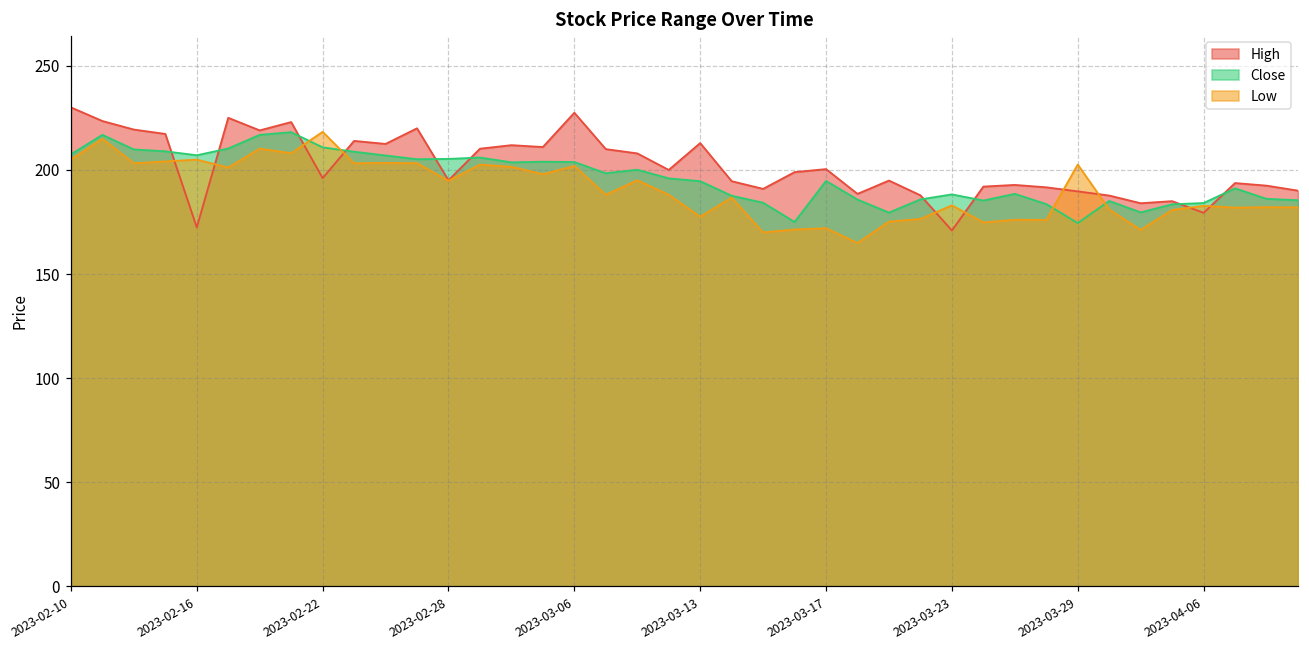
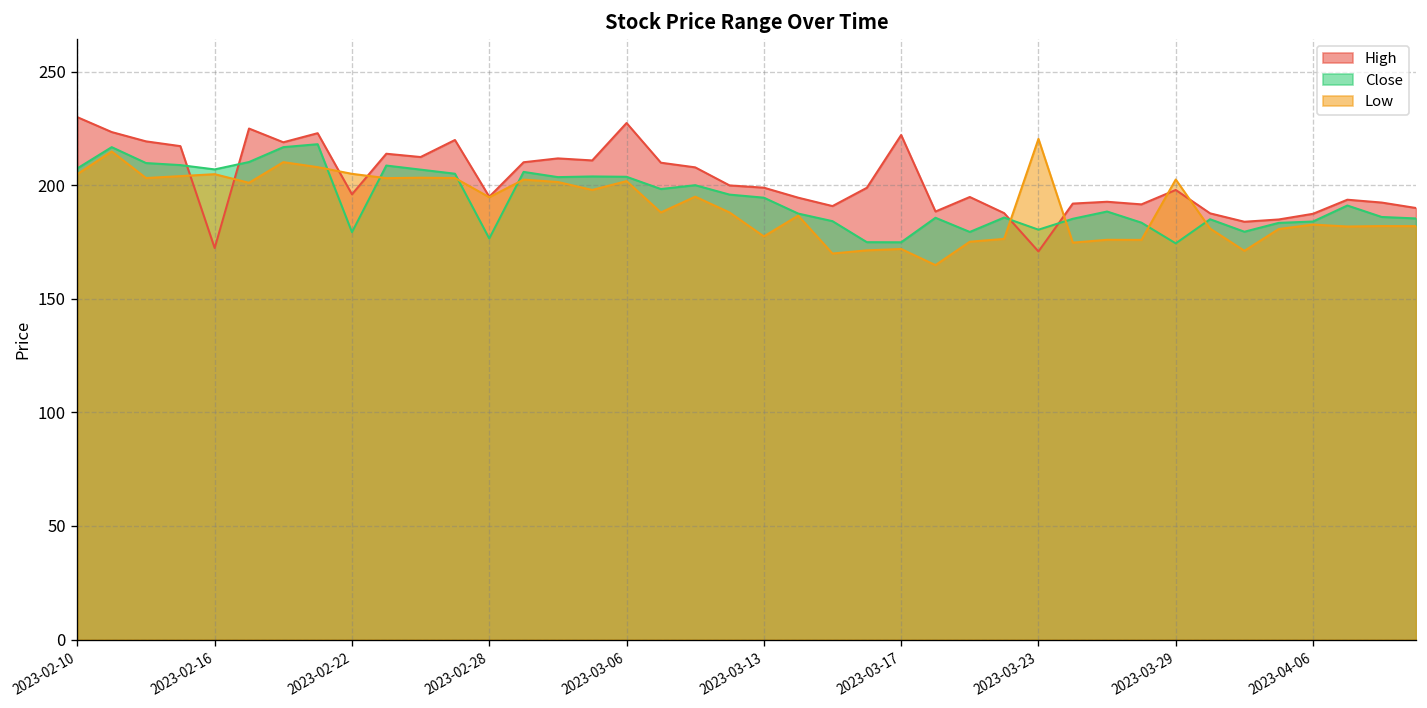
  {
    "High": {
      "2023-02-10": 230,
      "2023-02-16": 172,
      "2023-02-22": 196,
      "2023-03-06": 227,
-     "2023-03-13": 213,
-     "2023-03-17": 200,
+     "2023-03-13": 199,
+     "2023-03-17": 222,
      "2023-03-23": 171,
-     "2023-03-29": 190,
-     "2023-04-06": 179
+     "2023-03-29": 198,
+     "2023-04-06": 188
    },
    "Close": {
      "2023-02-10": 208,
      "2023-02-16": 207,
-     "2023-02-22": 211,
-     "2023-02-28": 205,
+     "2023-02-22": 179,
+     "2023-02-28": 177,
      "2023-03-06": 204,
      "2023-03-13": 195,
-     "2023-03-17": 195,
-     "2023-03-23": 188,
+     "2023-03-17": 175,
+     "2023-03-23": 181,
      "2023-03-29": 174
    },
    "Low": {
      "2023-02-10": 205,
      "2023-02-16": 205,
-     "2023-02-22": 218,
+     "2023-02-22": 205,
      "2023-03-06": 202,
      "2023-03-13": 178,
      "2023-03-17": 172,
-     "2023-03-23": 183,
+     "2023-03-23": 221,
      "2023-03-29": 203
    }
  }
